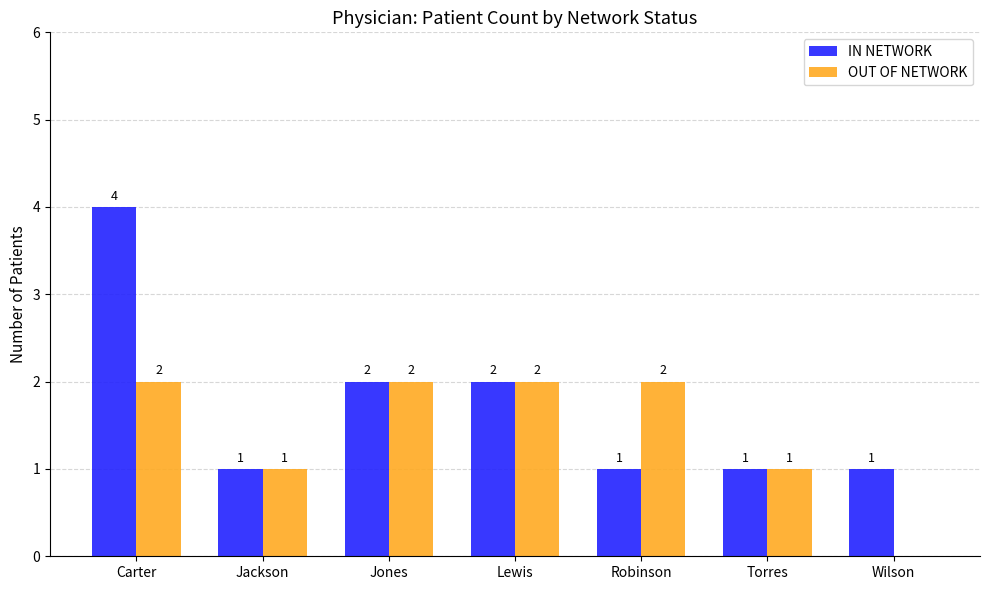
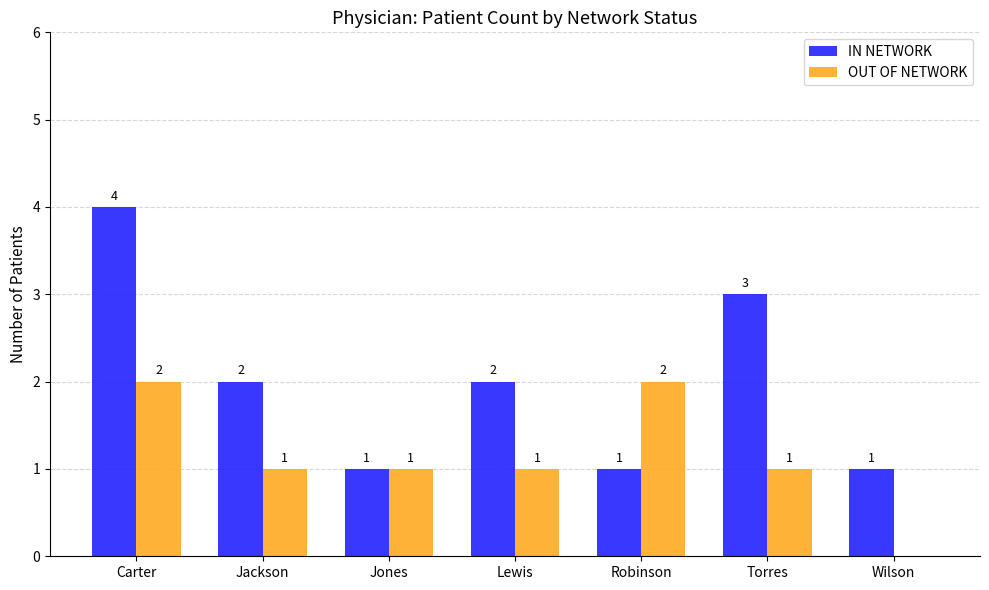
  {
    "IN NETWORK": {
      "Carter": 4,
-     "Jackson": 1,
-     "Jones": 2,
+     "Jackson": 2,
+     "Jones": 1,
      "Lewis": 2,
      "Robinson": 1,
-     "Torres": 1,
+     "Torres": 3,
      "Wilson": 1
    },
    "OUT OF NETWORK": {
      "Carter": 2,
      "Jackson": 1,
-     "Jones": 2,
-     "Lewis": 2,
+     "Jones": 1,
+     "Lewis": 1,
      "Robinson": 2,
      "Torres": 1
    }
  }
